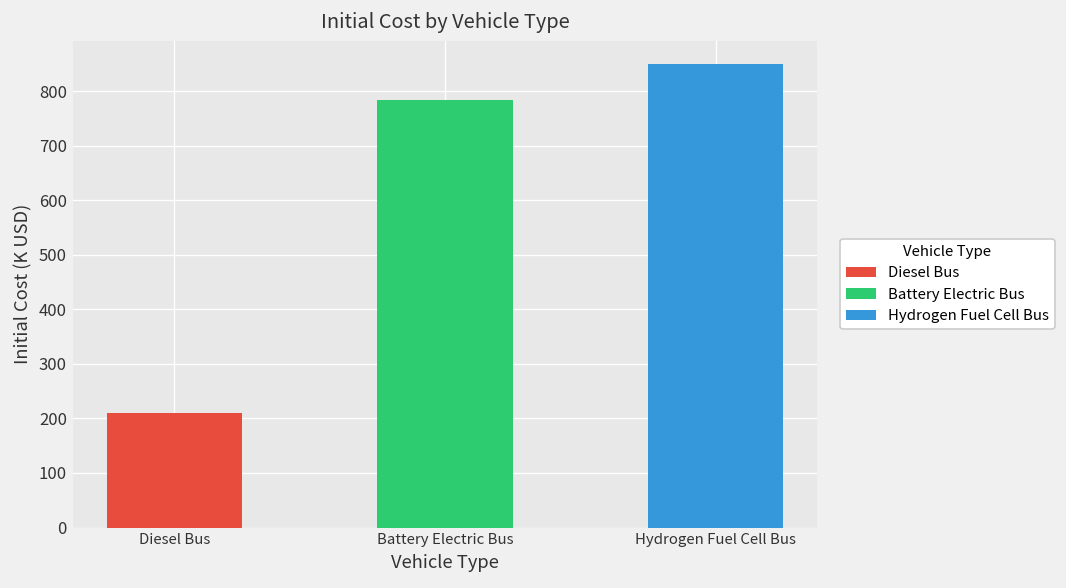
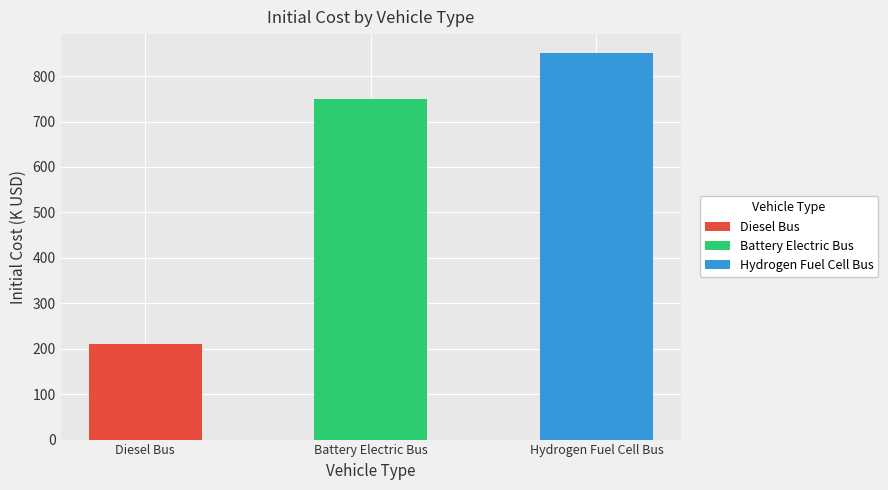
  {
    "Diesel Bus": 210,
-   "Battery Electric Bus": 790,
+   "Battery Electric Bus": 750,
    "Hydrogen Fuel Cell Bus": 850
  }
